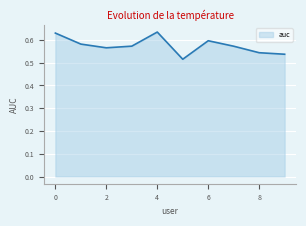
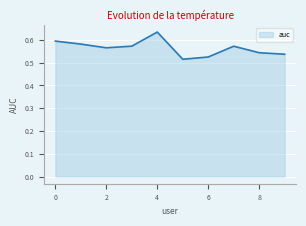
  {
-   "0": 0.63,
+   "0": 0.59,
    "2": 0.57,
    "4": 0.63,
-   "6": 0.60,
+   "6": 0.52,
    "8": 0.54
  }
